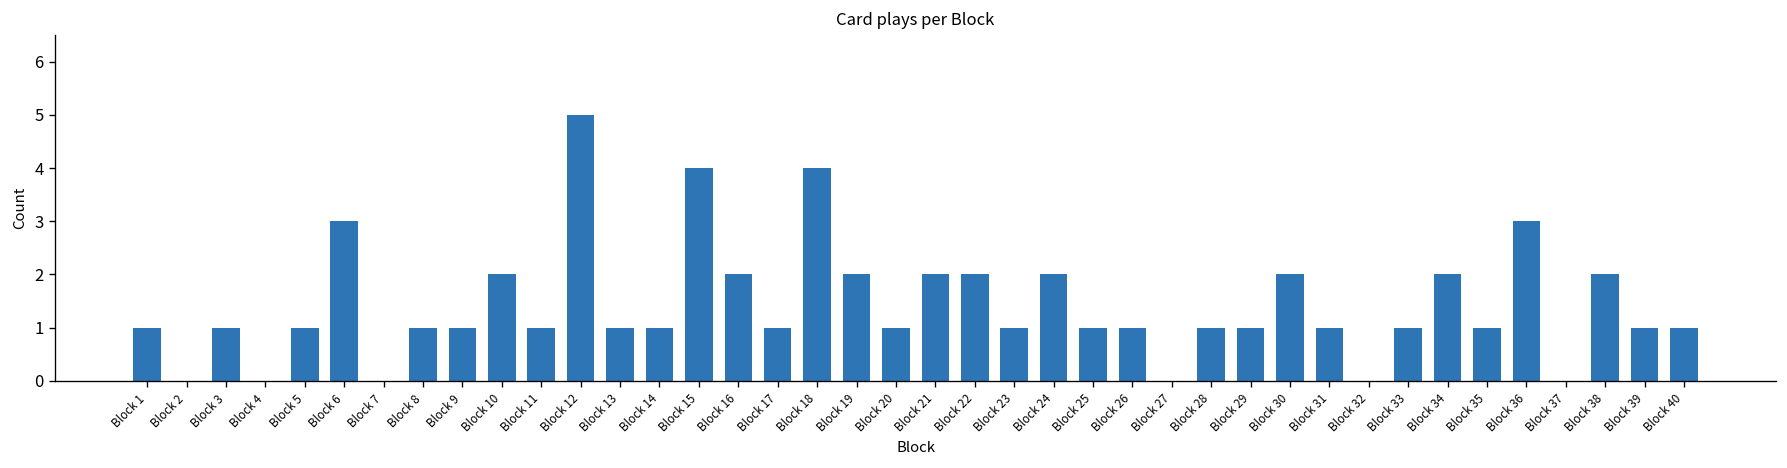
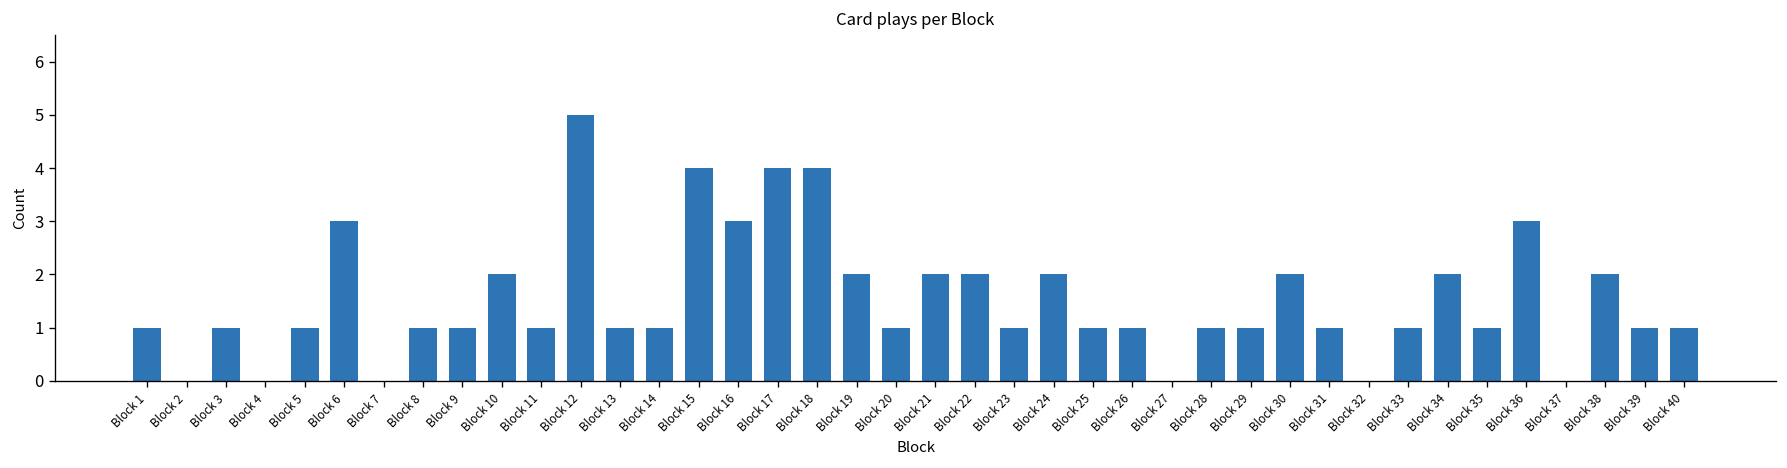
  {
    "Block 1": 1,
    "Block 2": 0,
    "Block 3": 1,
    "Block 4": 0,
    "Block 5": 1,
    "Block 6": 3,
    "Block 7": 0,
    "Block 8": 1,
    "Block 9": 1,
    "Block 10": 2,
    "Block 11": 1,
    "Block 12": 5,
    "Block 13": 1,
    "Block 14": 1,
    "Block 15": 4,
-   "Block 16": 2,
-   "Block 17": 1,
+   "Block 16": 3,
+   "Block 17": 4,
    "Block 18": 4,
    "Block 19": 2,
    "Block 20": 1,
    "Block 21": 2,
    "Block 22": 2,
    "Block 23": 1,
    "Block 24": 2,
    "Block 25": 1,
    "Block 26": 1,
    "Block 27": 0,
    "Block 28": 1,
    "Block 29": 1,
    "Block 30": 2,
    "Block 31": 1,
    "Block 32": 0,
    "Block 33": 1,
    "Block 34": 2,
    "Block 35": 1,
    "Block 36": 3,
    "Block 37": 0,
    "Block 38": 2,
    "Block 39": 1,
    "Block 40": 1
  }
